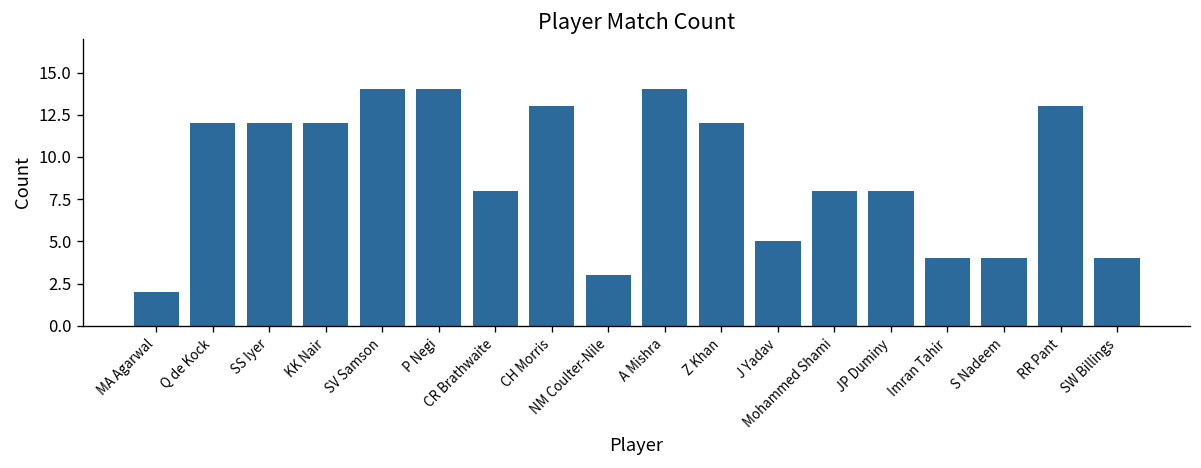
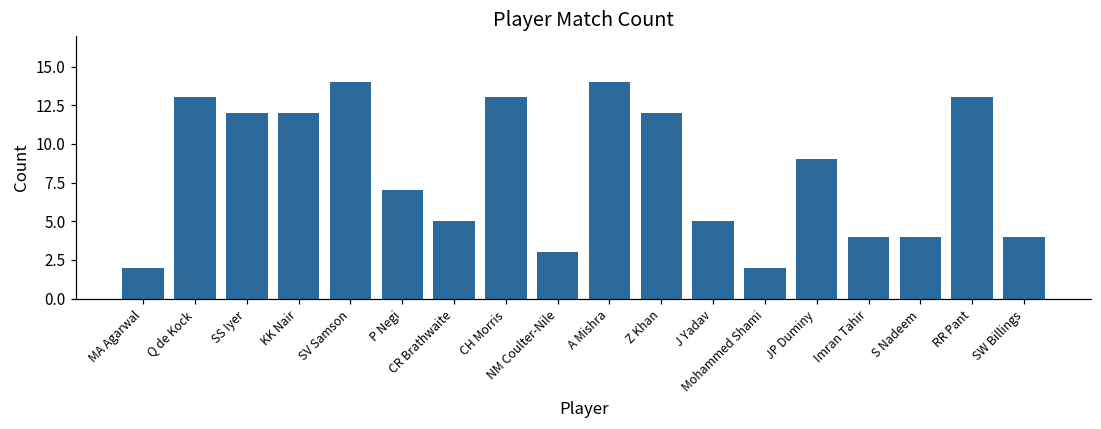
  {
    "MA Agarwal": 2,
-   "Q de Kock": 12,
+   "Q de Kock": 13,
    "SS Iyer": 12,
    "KK Nair": 12,
    "SV Samson": 14,
-   "P Negi": 14,
-   "CR Brathwaite": 8,
+   "P Negi": 7,
+   "CR Brathwaite": 5,
    "CH Morris": 13,
    "NM Coulter-Nile": 3,
    "A Mishra": 14,
    "Z Khan": 12,
    "J Yadav": 5,
-   "Mohammed Shami": 8,
-   "JP Duminy": 8,
+   "Mohammed Shami": 2,
+   "JP Duminy": 9,
    "Imran Tahir": 4,
    "S Nadeem": 4,
    "RR Pant": 13,
    "SW Billings": 4
  }
